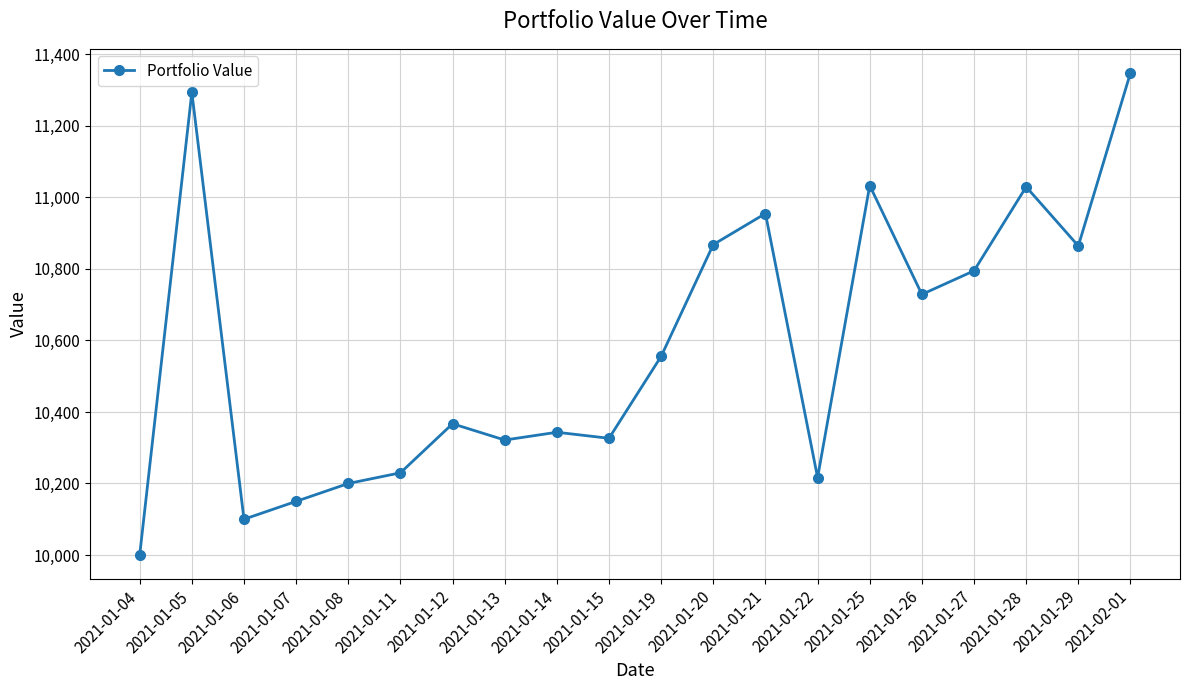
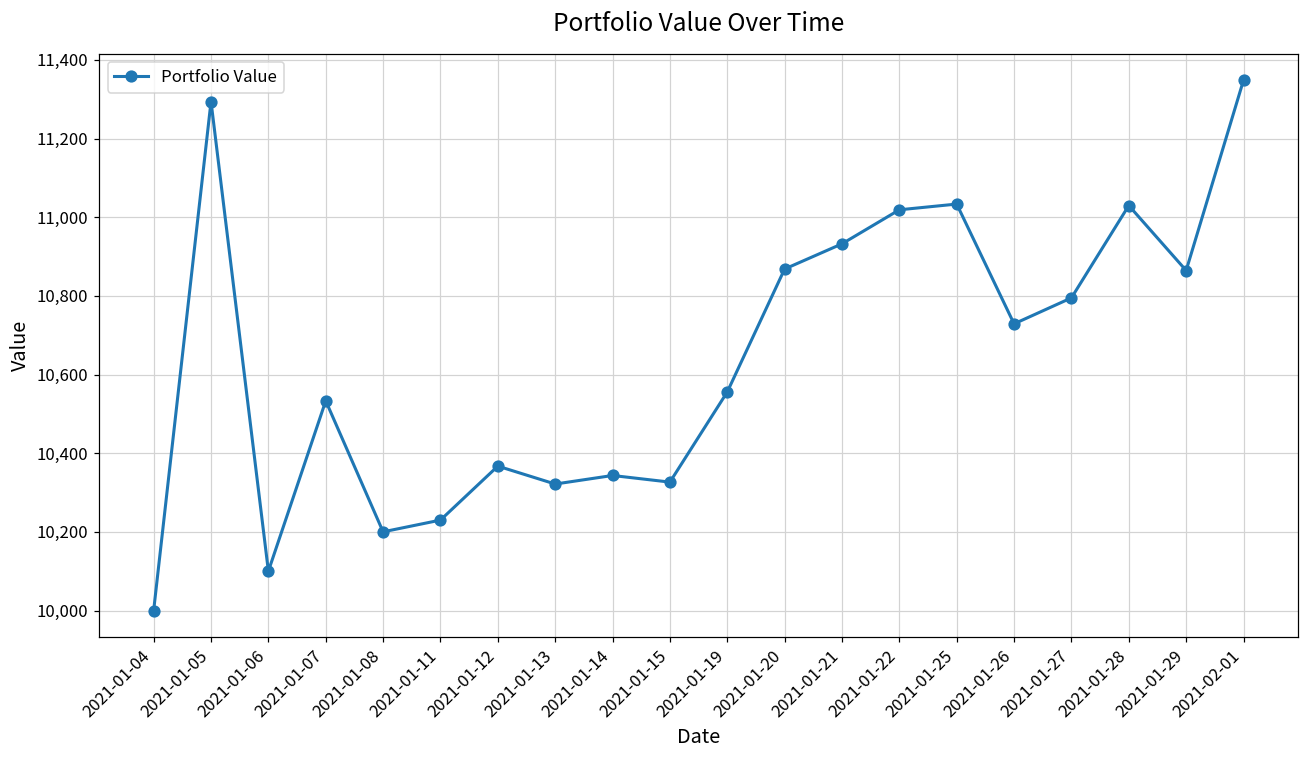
  {
    "2021-01-04": "10,000",
    "2021-01-05": "11,290",
    "2021-01-06": "10,100",
-   "2021-01-07": "10,150",
+   "2021-01-07": "10,530",
    "2021-01-08": "10,200",
    "2021-01-11": "10,230",
    "2021-01-12": "10,370",
    "2021-01-13": "10,320",
    "2021-01-14": "10,340",
    "2021-01-15": "10,330",
    "2021-01-19": "10,560",
    "2021-01-20": "10,870",
-   "2021-01-21": "10,950",
-   "2021-01-22": "10,220",
+   "2021-01-21": "10,930",
+   "2021-01-22": "11,020",
    "2021-01-25": "11,030",
    "2021-01-26": "10,730",
    "2021-01-27": "10,790",
    "2021-01-28": "11,030",
    "2021-01-29": "10,860",
    "2021-02-01": "11,350"
  }
